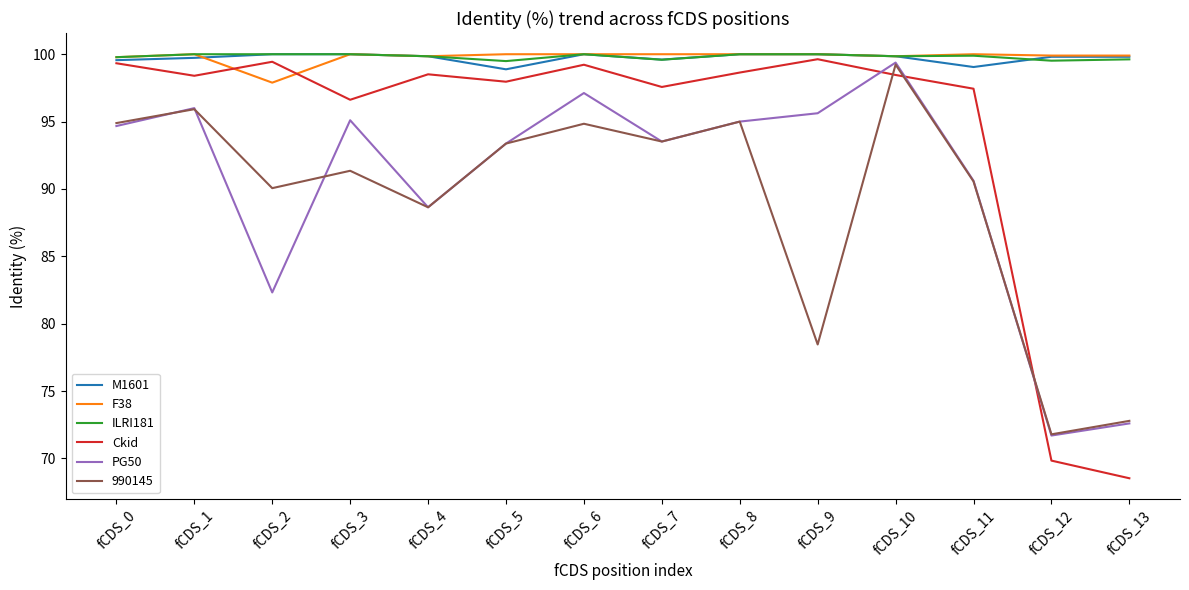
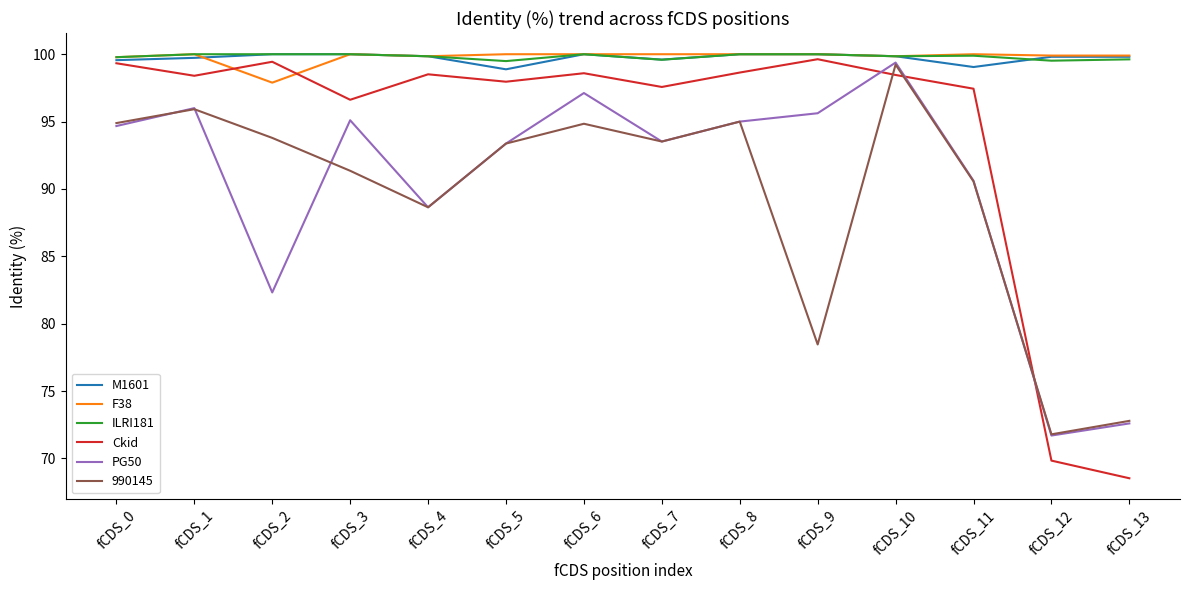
  {
    "M1601": {
      "fCDS_0": 99.6,
      "fCDS_1": 99.7,
      "fCDS_5": 98.9,
      "fCDS_11": 99.1
    },
    "F38": {
      "fCDS_2": 97.9,
      "fCDS_5": 100.0,
      "fCDS_7": 100.0
    },
    "ILRI181": {
      "fCDS_5": 99.5,
      "fCDS_12": 99.5
    },
    "Ckid": {
      "fCDS_0": 99.3,
      "fCDS_1": 98.4,
      "fCDS_2": 99.4,
      "fCDS_3": 96.6,
      "fCDS_4": 98.5,
      "fCDS_5": 98.0,
-     "fCDS_6": 99.2,
+     "fCDS_6": 98.6,
      "fCDS_7": 97.6,
      "fCDS_8": 98.6,
      "fCDS_9": 99.6,
      "fCDS_10": 98.5,
      "fCDS_11": 97.4,
      "fCDS_12": 69.8,
      "fCDS_13": 68.5
    },
    "PG50": {
      "fCDS_0": 94.7,
      "fCDS_2": 82.3,
      "fCDS_3": 95.1,
      "fCDS_6": 97.1,
      "fCDS_9": 95.6
    },
    "990145": {
      "fCDS_0": 94.9,
-     "fCDS_2": 90.1,
+     "fCDS_2": 93.8,
      "fCDS_3": 91.4,
      "fCDS_6": 94.8,
      "fCDS_9": 78.5
    }
  }
